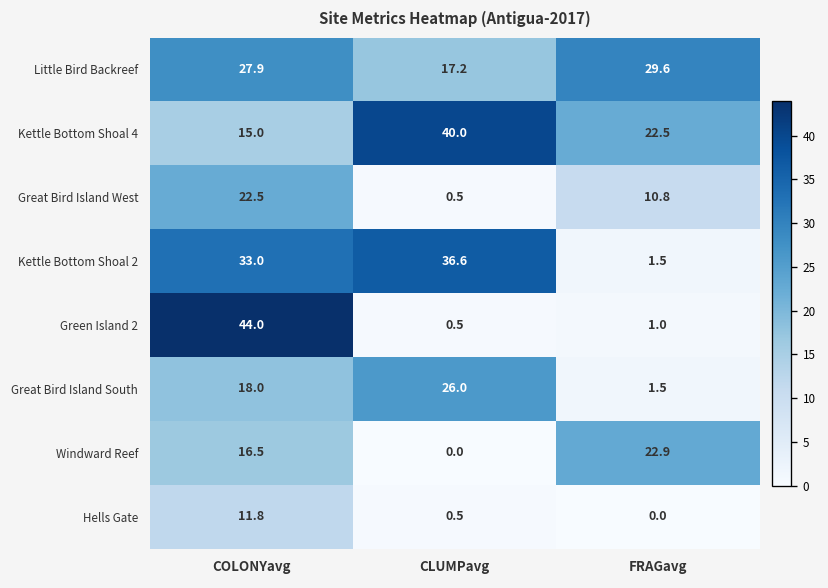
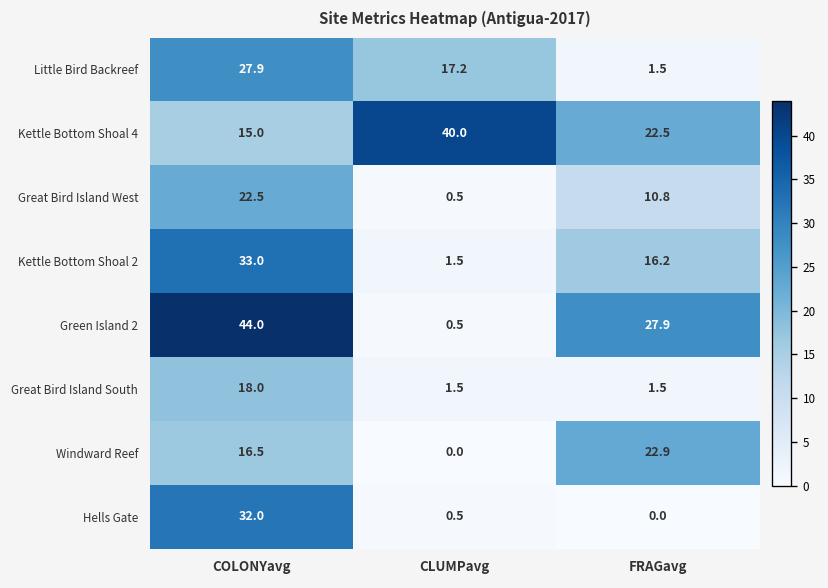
  {
    "Little Bird Backreef": {
      "COLONYavg": 27.9,
      "CLUMPavg": 17.2,
-     "FRAGavg": 29.6
+     "FRAGavg": 1.5
    },
    "Kettle Bottom Shoal 4": {
      "COLONYavg": 15.0,
      "CLUMPavg": 40.0,
      "FRAGavg": 22.5
    },
    "Great Bird Island West": {
      "COLONYavg": 22.5,
      "CLUMPavg": 0.5,
      "FRAGavg": 10.8
    },
    "Kettle Bottom Shoal 2": {
      "COLONYavg": 33.0,
-     "CLUMPavg": 36.6,
-     "FRAGavg": 1.5
+     "CLUMPavg": 1.5,
+     "FRAGavg": 16.2
    },
    "Green Island 2": {
      "COLONYavg": 44.0,
      "CLUMPavg": 0.5,
-     "FRAGavg": 1.0
+     "FRAGavg": 27.9
    },
    "Great Bird Island South": {
      "COLONYavg": 18.0,
-     "CLUMPavg": 26.0,
+     "CLUMPavg": 1.5,
      "FRAGavg": 1.5
    },
    "Windward Reef": {
      "COLONYavg": 16.5,
      "CLUMPavg": 0.0,
      "FRAGavg": 22.9
    },
    "Hells Gate": {
-     "COLONYavg": 11.8,
+     "COLONYavg": 32.0,
      "CLUMPavg": 0.5,
      "FRAGavg": 0.0
    }
  }
